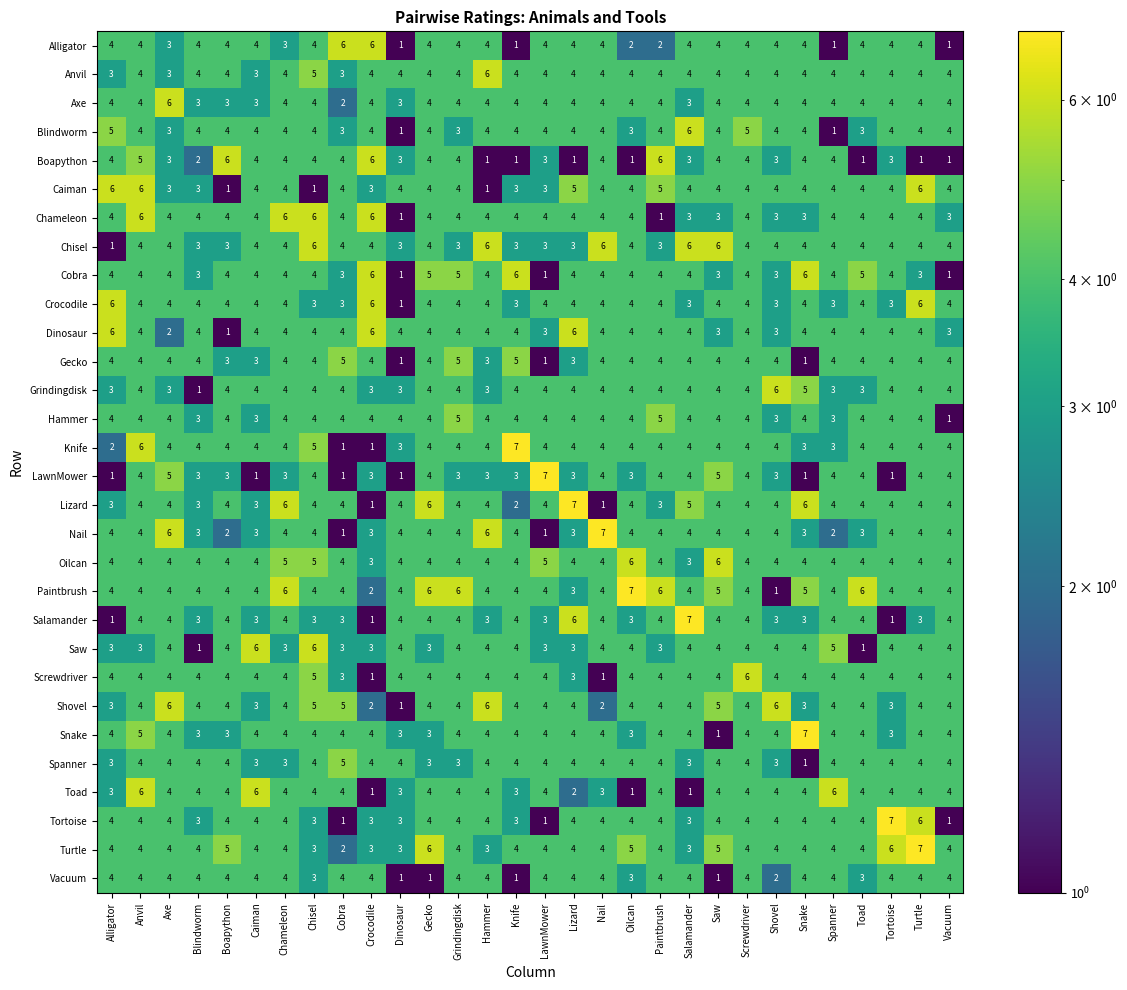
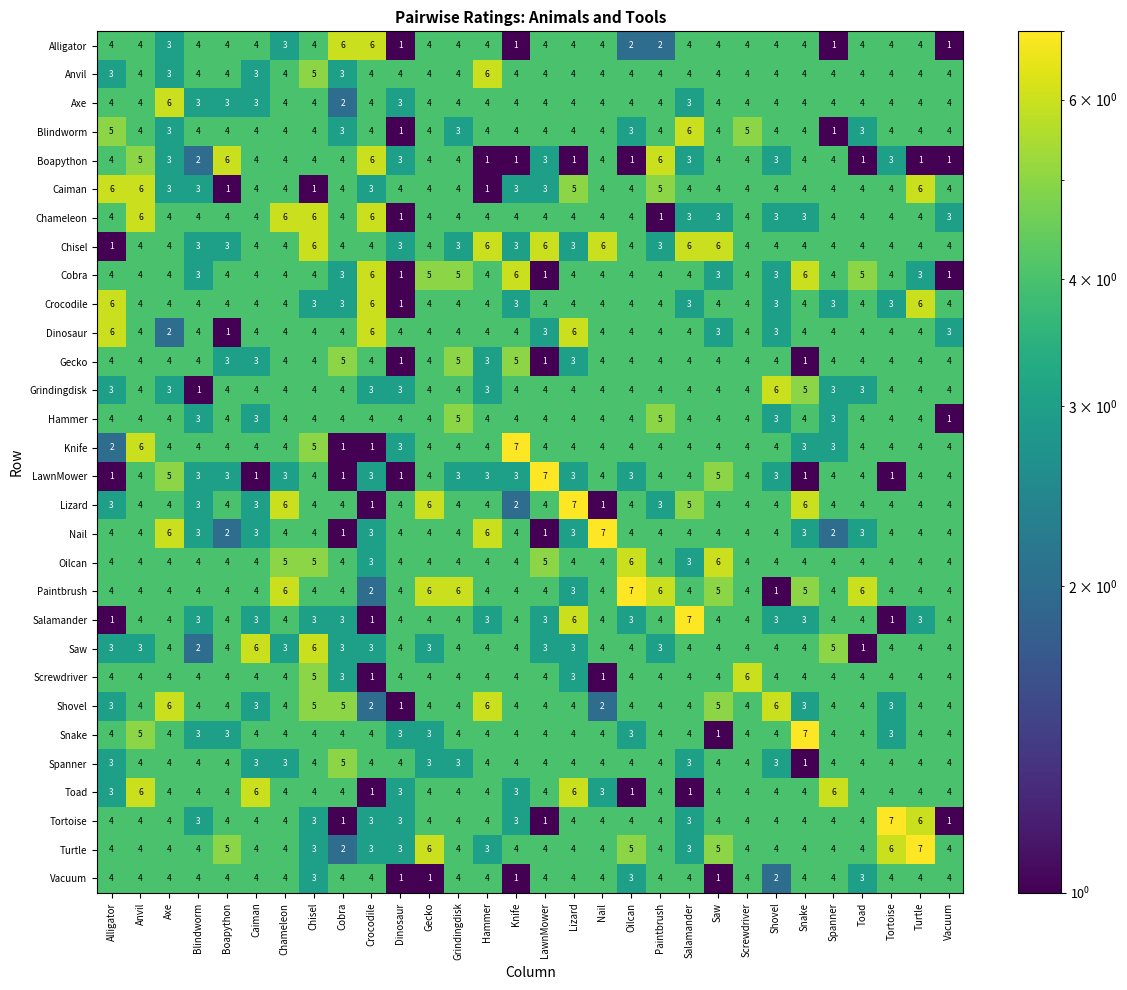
  {
    "Chisel": {
      "Alligator": 1,
      "Anvil": 4,
      "Axe": 4,
      "Blindworm": 3,
      "Boapython": 3,
      "Caiman": 4,
      "Chameleon": 4,
      "Chisel": 6,
      "Cobra": 4,
      "Crocodile": 4,
      "Dinosaur": 3,
      "Gecko": 4,
      "Grindingdisk": 3,
      "Hammer": 6,
      "Knife": 3,
-     "LawnMower": 3,
+     "LawnMower": 6,
      "Lizard": 3,
      "Nail": 6,
      "Oilcan": 4,
      "Paintbrush": 3,
      "Salamander": 6,
      "Saw": 6,
      "Screwdriver": 4,
      "Shovel": 4,
      "Snake": 4,
      "Spanner": 4,
      "Toad": 4,
      "Tortoise": 4,
      "Turtle": 4,
      "Vacuum": 4
    },
    "Saw": {
      "Alligator": 3,
      "Anvil": 3,
      "Axe": 4,
-     "Blindworm": 1,
+     "Blindworm": 2,
      "Boapython": 4,
      "Caiman": 6,
      "Chameleon": 3,
      "Chisel": 6,
      "Cobra": 3,
      "Crocodile": 3,
      "Dinosaur": 4,
      "Gecko": 3,
      "Grindingdisk": 4,
      "Hammer": 4,
      "Knife": 4,
      "LawnMower": 3,
      "Lizard": 3,
      "Nail": 4,
      "Oilcan": 4,
      "Paintbrush": 3,
      "Salamander": 4,
      "Saw": 4,
      "Screwdriver": 4,
      "Shovel": 4,
      "Snake": 4,
      "Spanner": 5,
      "Toad": 1,
      "Tortoise": 4,
      "Turtle": 4,
      "Vacuum": 4
    },
    "Toad": {
      "Alligator": 3,
      "Anvil": 6,
      "Axe": 4,
      "Blindworm": 4,
      "Boapython": 4,
      "Caiman": 6,
      "Chameleon": 4,
      "Chisel": 4,
      "Cobra": 4,
      "Crocodile": 1,
      "Dinosaur": 3,
      "Gecko": 4,
      "Grindingdisk": 4,
      "Hammer": 4,
      "Knife": 3,
      "LawnMower": 4,
-     "Lizard": 2,
+     "Lizard": 6,
      "Nail": 3,
      "Oilcan": 1,
      "Paintbrush": 4,
      "Salamander": 1,
      "Saw": 4,
      "Screwdriver": 4,
      "Shovel": 4,
      "Snake": 4,
      "Spanner": 6,
      "Toad": 4,
      "Tortoise": 4,
      "Turtle": 4,
      "Vacuum": 4
    }
  }
